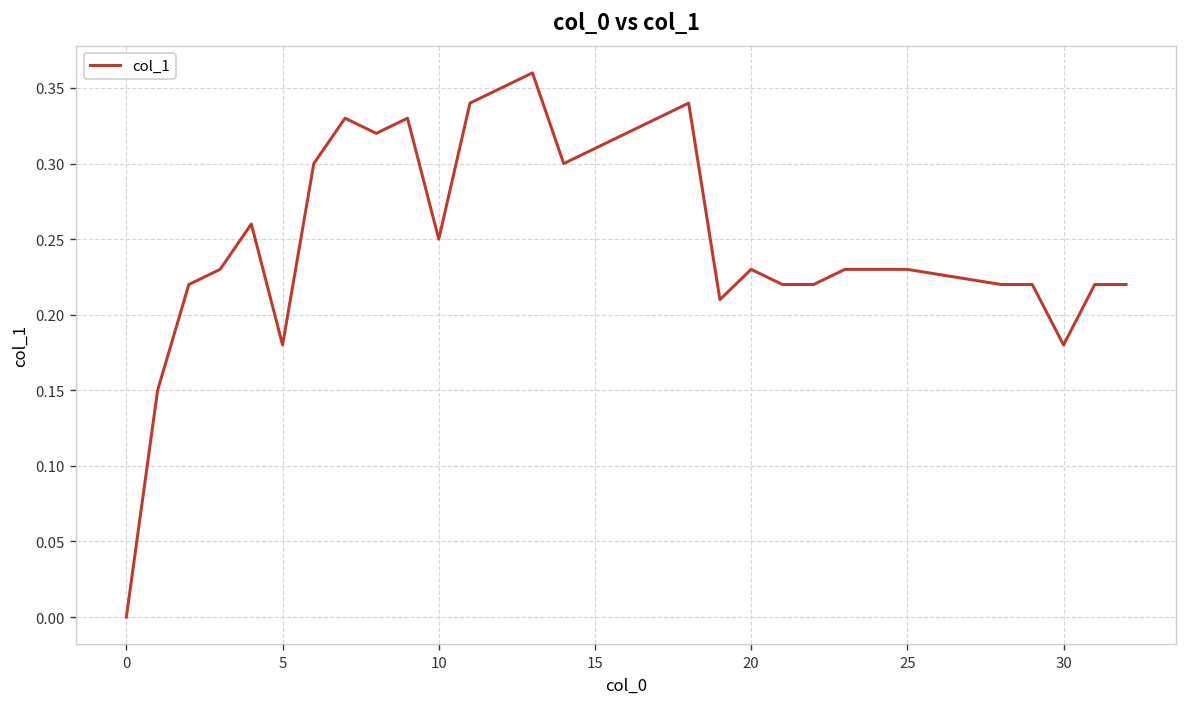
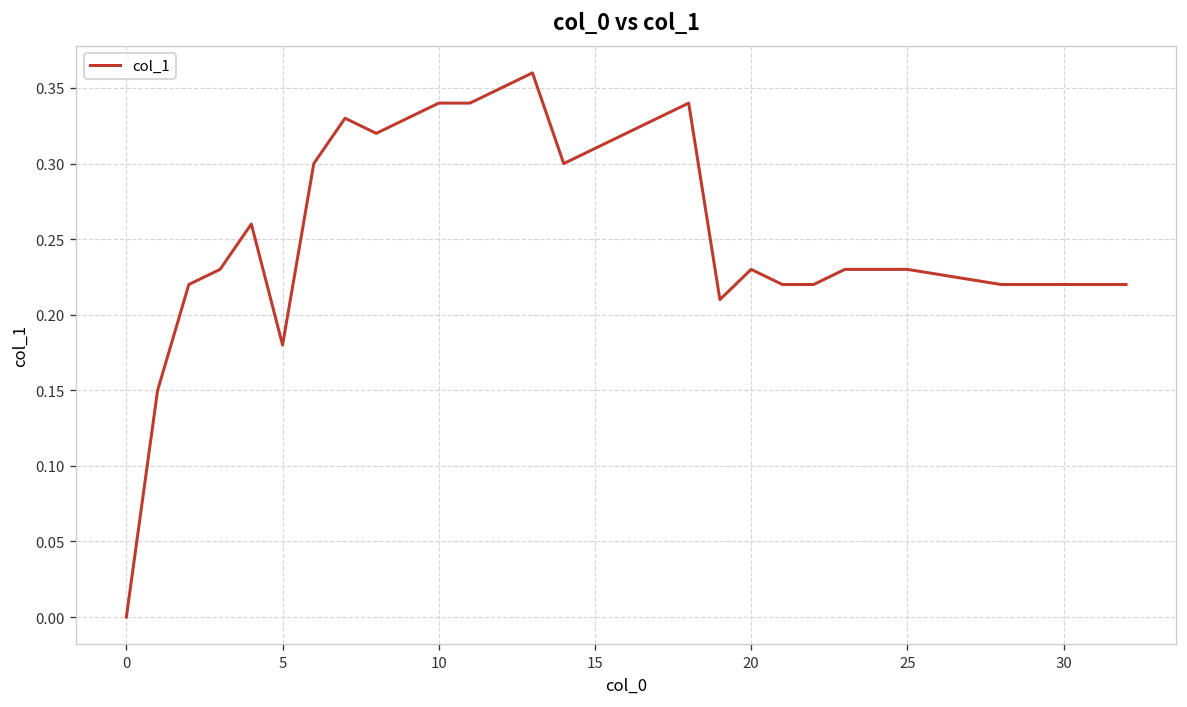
  {
    "0": 0.00,
    "5": 0.18,
-   "10": 0.25,
+   "10": 0.34,
    "15": 0.31,
    "20": 0.23,
    "25": 0.23,
-   "30": 0.18
+   "30": 0.22
  }
